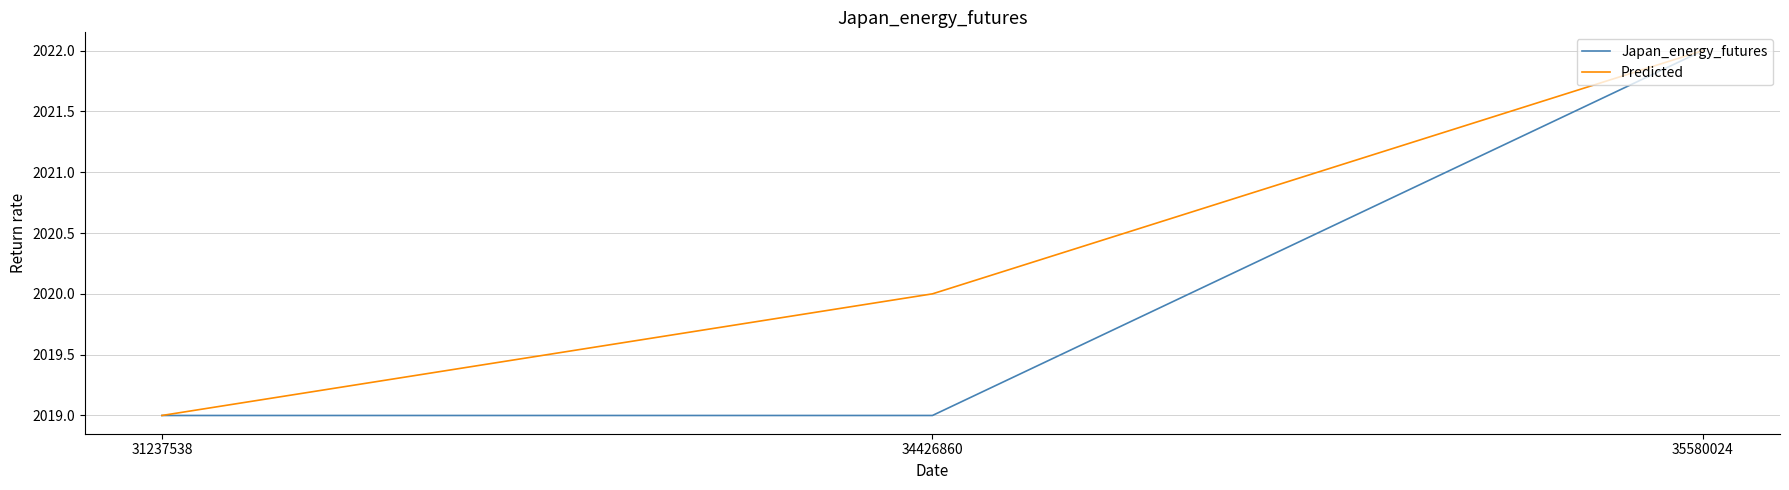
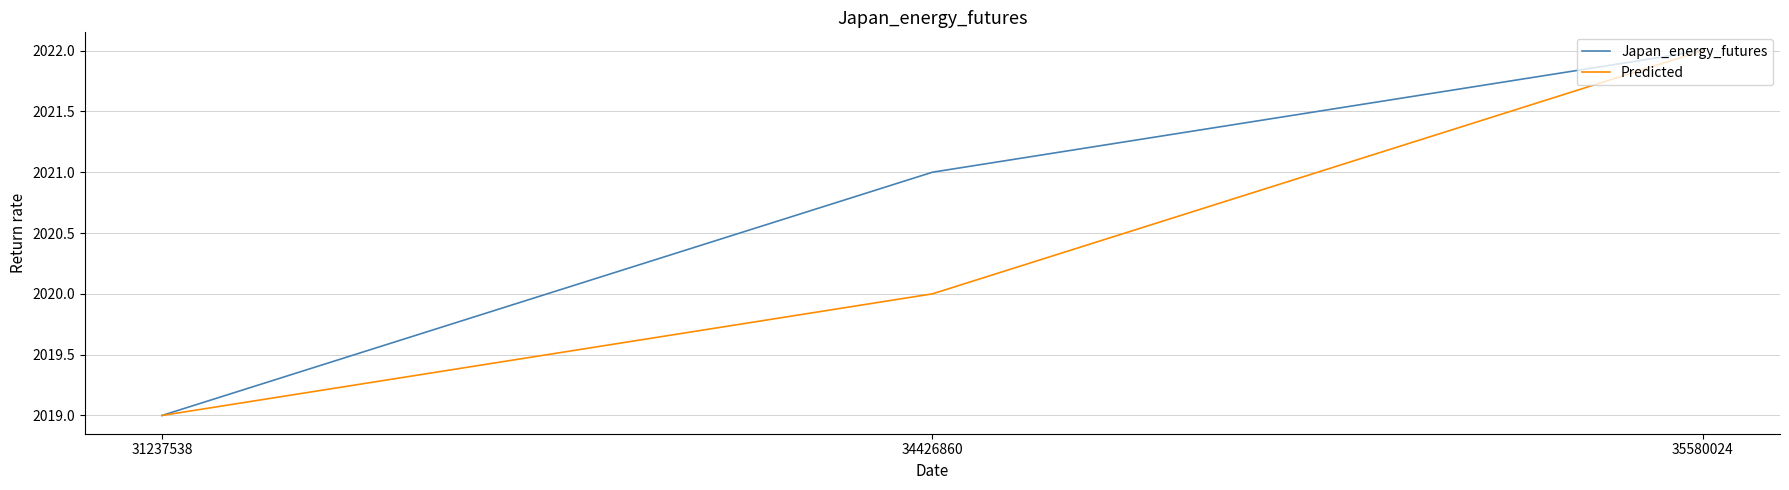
  {
    "Japan_energy_futures": {
-     "34426860": 2019
+     "34426860": 2021
    },
    "Predicted": {
      "34426860": 2020
    }
  }
